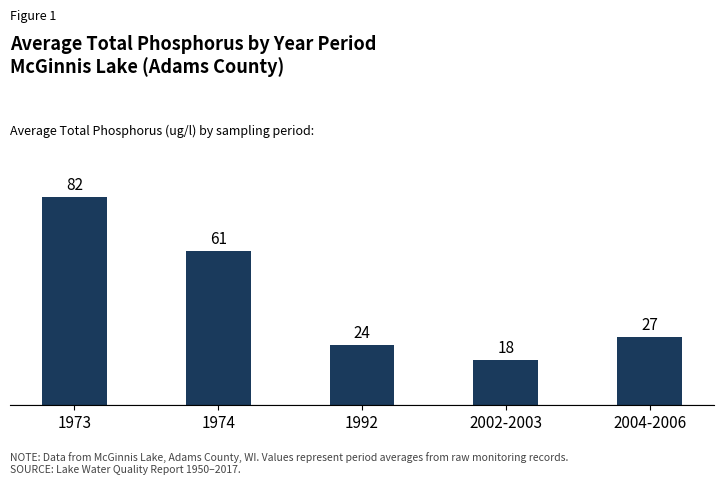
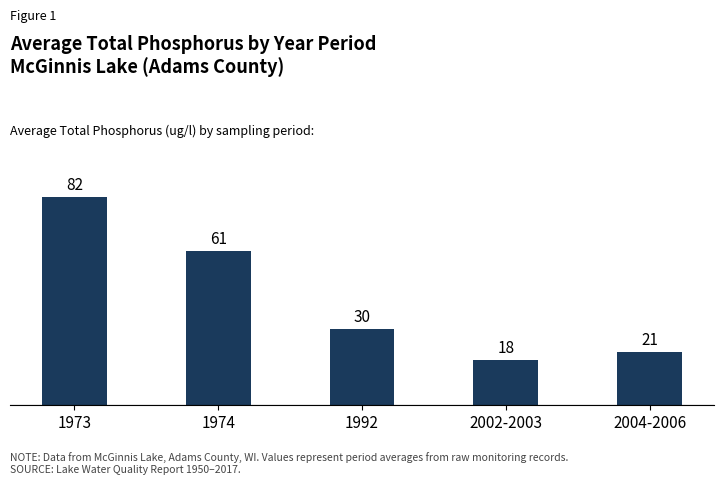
  {
    "1973": 82,
    "1974": 61,
-   "1992": 24,
+   "1992": 30,
    "2002-2003": 18,
-   "2004-2006": 27
+   "2004-2006": 21
  }
